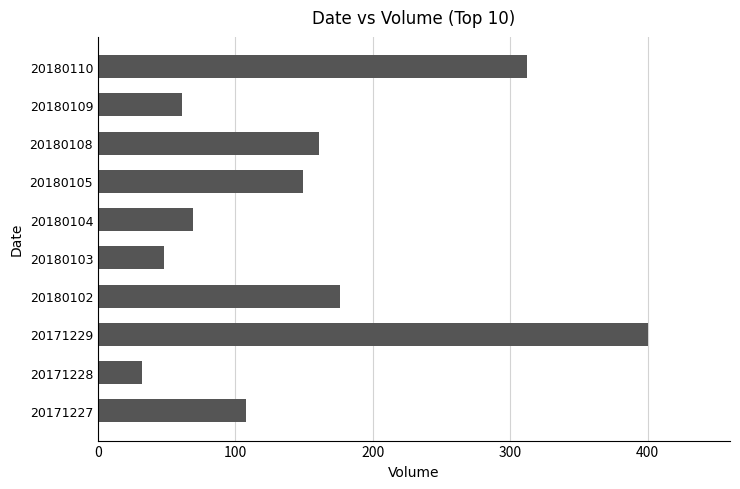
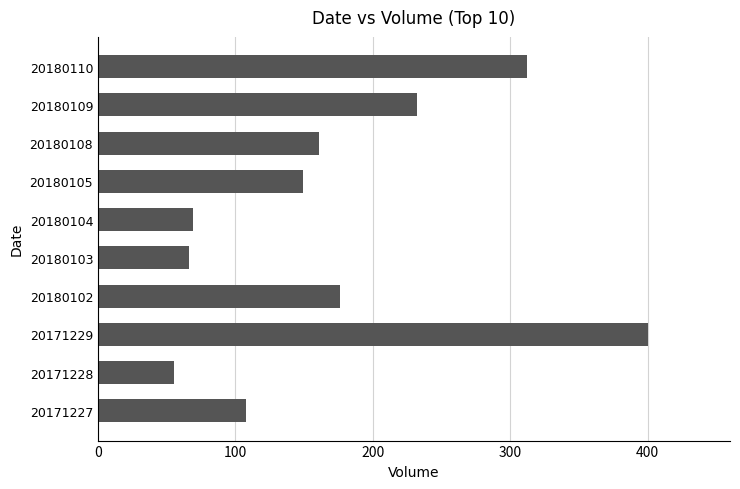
  {
    "20180110": 312,
-   "20180109": 61,
+   "20180109": 232,
    "20180108": 161,
    "20180105": 149,
    "20180104": 69,
-   "20180103": 48,
+   "20180103": 66,
    "20180102": 176,
    "20171229": 400,
-   "20171228": 32,
+   "20171228": 55,
    "20171227": 108
  }
